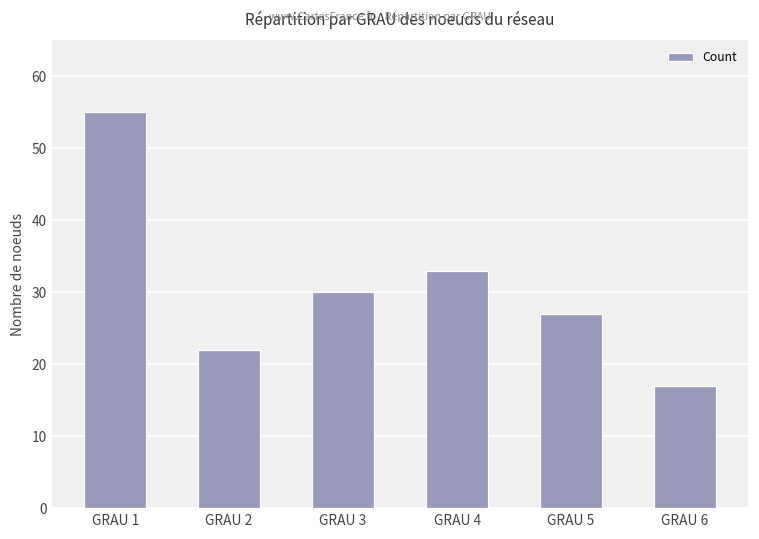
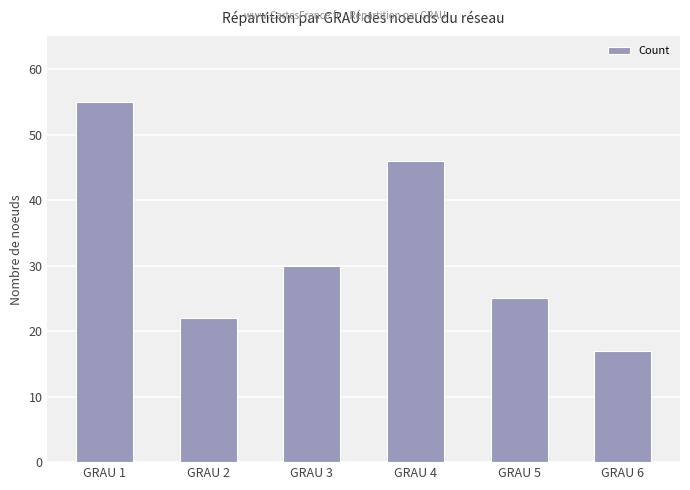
  {
    "GRAU 1": 55,
    "GRAU 2": 22,
    "GRAU 3": 30,
-   "GRAU 4": 33,
-   "GRAU 5": 27,
+   "GRAU 4": 46,
+   "GRAU 5": 25,
    "GRAU 6": 17
  }
